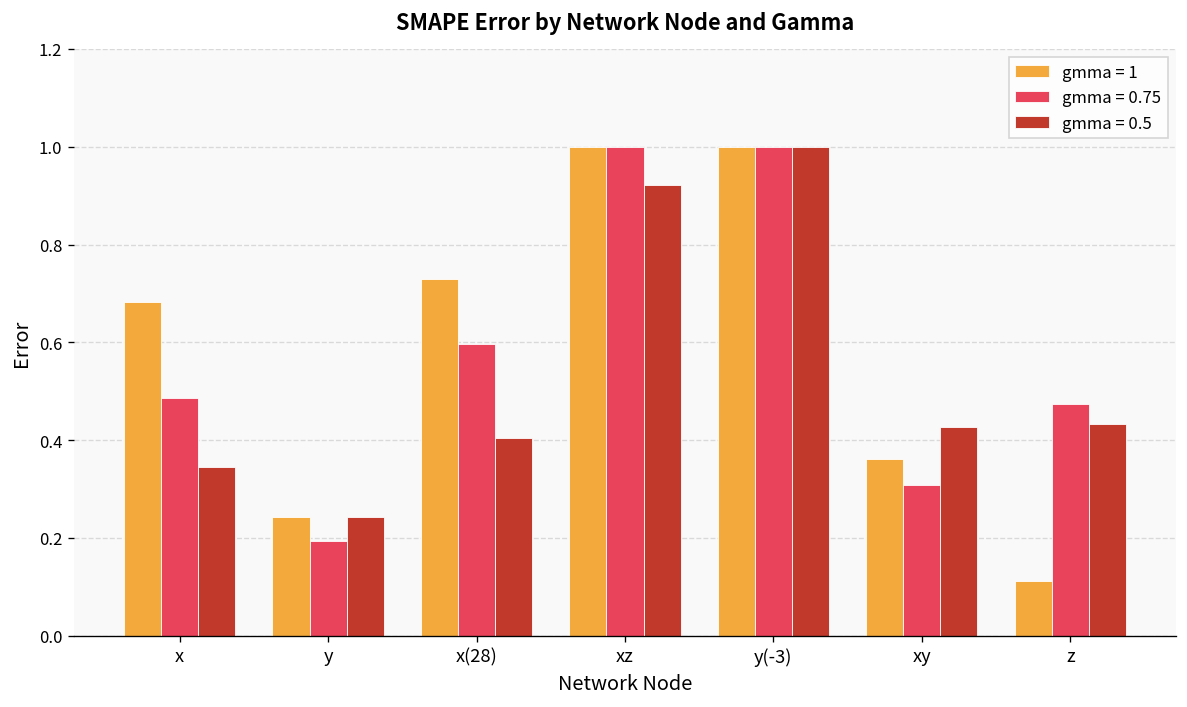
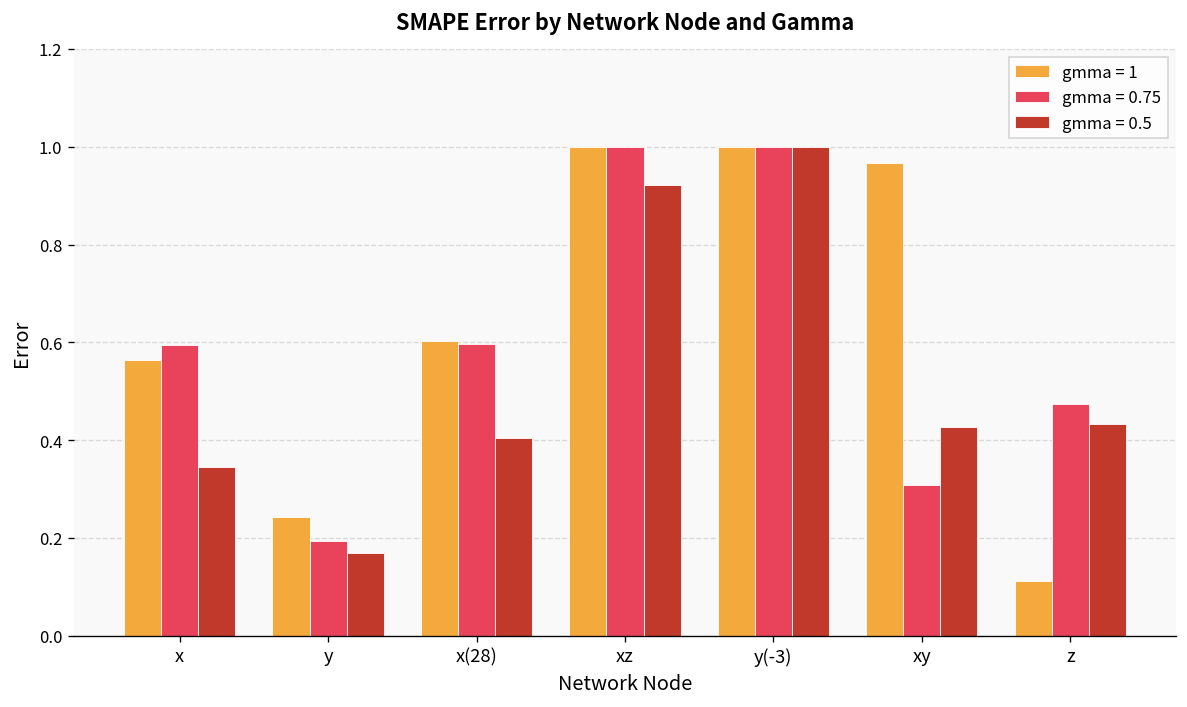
  {
    "gmma = 1": {
-     "x": 0.68,
+     "x": 0.56,
      "y": 0.24,
-     "x(28)": 0.73,
+     "x(28)": 0.60,
      "xz": 1.00,
      "y(-3)": 1.00,
-     "xy": 0.36,
+     "xy": 0.97,
      "z": 0.11
    },
    "gmma = 0.75": {
-     "x": 0.49,
+     "x": 0.60,
      "y": 0.19,
      "x(28)": 0.60,
      "xz": 1.00,
      "y(-3)": 1.00,
      "xy": 0.31,
      "z": 0.47
    },
    "gmma = 0.5": {
      "x": 0.34,
-     "y": 0.24,
+     "y": 0.17,
      "x(28)": 0.40,
      "xz": 0.92,
      "y(-3)": 1.00,
      "xy": 0.43,
      "z": 0.43
    }
  }
